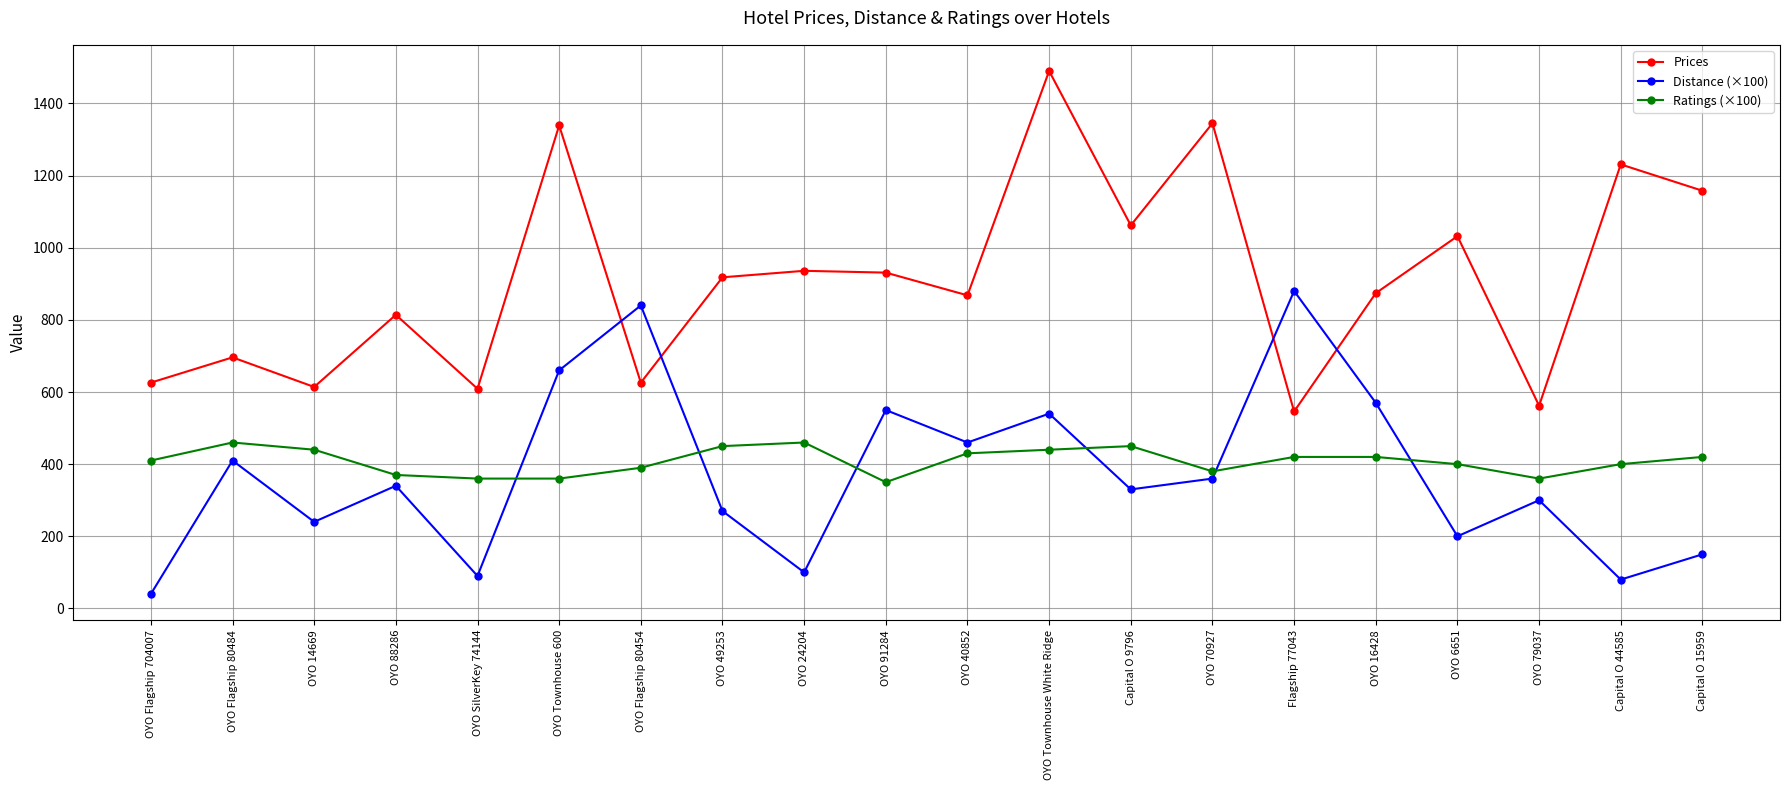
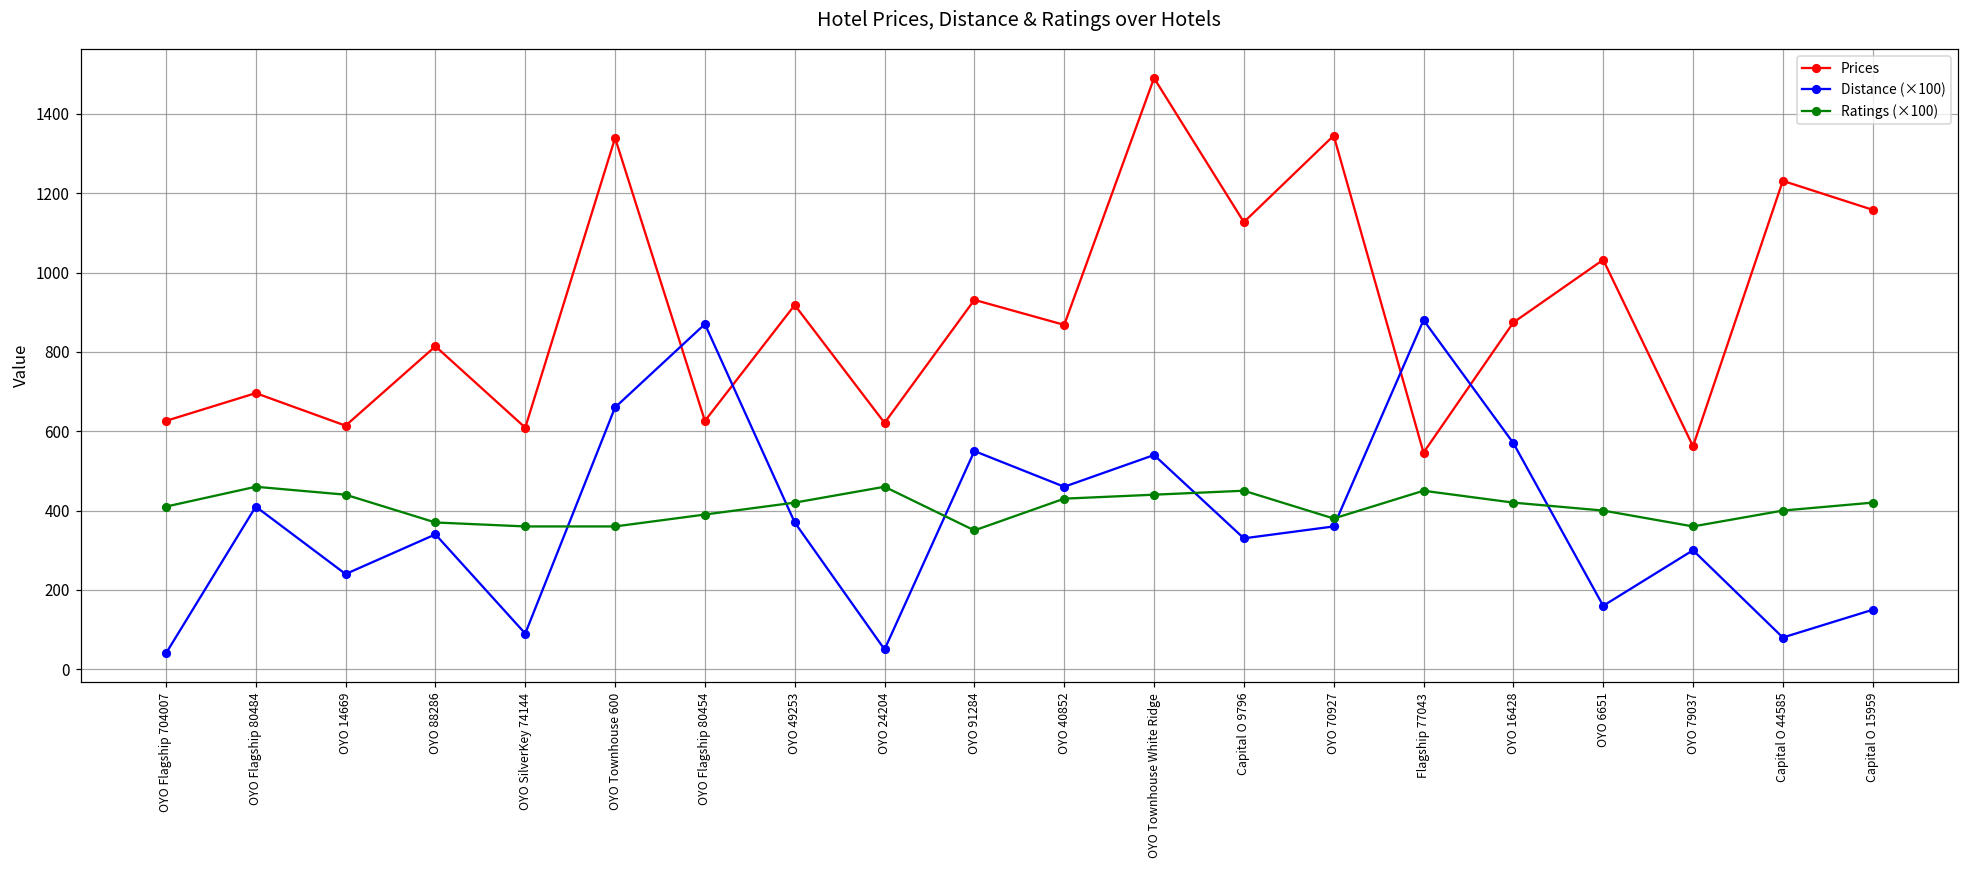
  {
    "Prices": {
      "OYO Flagship 704007": 630,
      "OYO Flagship 80484": 700,
      "OYO 14669": 610,
      "OYO 88286": 810,
      "OYO SilverKey 74144": 610,
      "OYO Townhouse 600": 1340,
      "OYO Flagship 80454": 630,
      "OYO 49253": 920,
-     "OYO 24204": 940,
+     "OYO 24204": 620,
      "OYO 91284": 930,
      "OYO 40852": 870,
      "OYO Townhouse White Ridge": 1490,
-     "Capital O 9796": 1060,
+     "Capital O 9796": 1130,
      "OYO 70927": 1350,
      "Flagship 77043": 550,
      "OYO 16428": 870,
      "OYO 6651": 1030,
      "OYO 79037": 560,
      "Capital O 44585": 1230,
      "Capital O 15959": 1160
    },
    "Distance (×100)": {
      "OYO Flagship 704007": 40,
      "OYO Flagship 80484": 410,
      "OYO 14669": 240,
      "OYO 88286": 340,
      "OYO SilverKey 74144": 90,
      "OYO Townhouse 600": 660,
-     "OYO Flagship 80454": 840,
-     "OYO 49253": 270,
-     "OYO 24204": 100,
+     "OYO Flagship 80454": 870,
+     "OYO 49253": 370,
+     "OYO 24204": 50,
      "OYO 91284": 550,
      "OYO 40852": 460,
      "OYO Townhouse White Ridge": 540,
      "Capital O 9796": 330,
      "OYO 70927": 360,
      "Flagship 77043": 880,
      "OYO 16428": 570,
-     "OYO 6651": 200,
+     "OYO 6651": 160,
      "OYO 79037": 300,
      "Capital O 44585": 80,
      "Capital O 15959": 150
    },
    "Ratings (×100)": {
      "OYO Flagship 704007": 410,
      "OYO Flagship 80484": 460,
      "OYO 14669": 440,
      "OYO 88286": 370,
      "OYO SilverKey 74144": 360,
      "OYO Townhouse 600": 360,
      "OYO Flagship 80454": 390,
-     "OYO 49253": 450,
+     "OYO 49253": 420,
      "OYO 24204": 460,
      "OYO 91284": 350,
      "OYO 40852": 430,
      "OYO Townhouse White Ridge": 440,
      "Capital O 9796": 450,
      "OYO 70927": 380,
-     "Flagship 77043": 420,
+     "Flagship 77043": 450,
      "OYO 16428": 420,
      "OYO 6651": 400,
      "OYO 79037": 360,
      "Capital O 44585": 400,
      "Capital O 15959": 420
    }
  }
